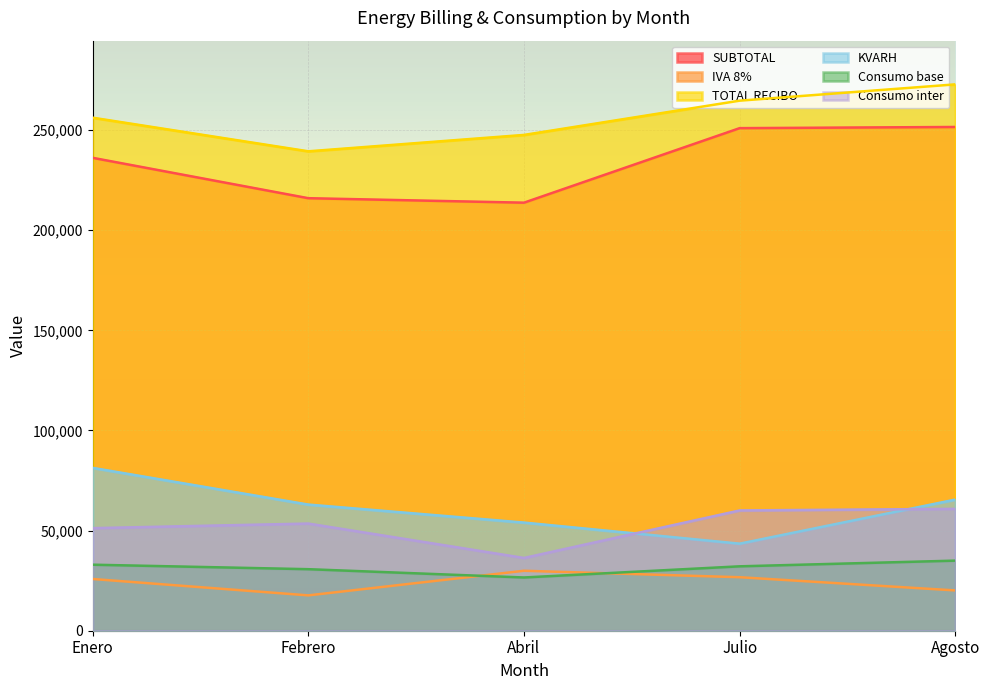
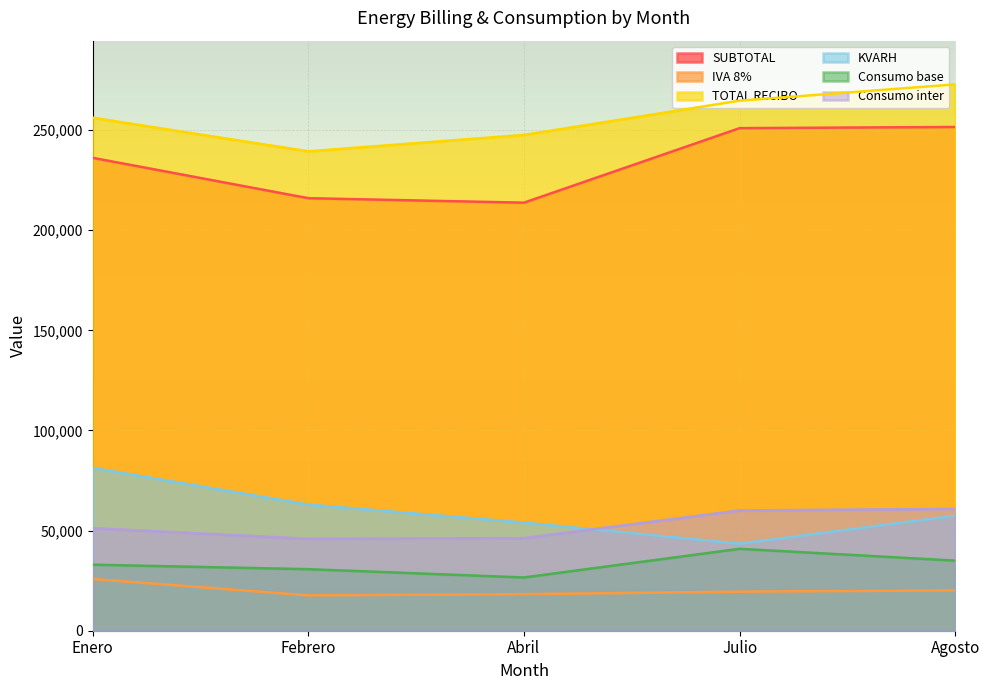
  {
    "SUBTOTAL": {
      "Enero": "236,000",
      "Febrero": "216,000",
      "Abril": "214,000",
      "Julio": "251,000",
      "Agosto": "252,000"
    },
    "IVA 8%": {
      "Enero": "26,000",
      "Febrero": "18,000",
-     "Abril": "30,000",
-     "Julio": "27,000",
+     "Abril": "18,000",
+     "Julio": "20,000",
      "Agosto": "20,000"
    },
    "TOTAL RECIBO": {
      "Enero": "256,000",
      "Febrero": "239,000",
      "Abril": "248,000",
      "Agosto": "273,000"
    },
    "KVARH": {
      "Enero": "81,000",
      "Febrero": "63,000",
      "Abril": "54,000",
      "Julio": "43,000",
-     "Agosto": "65,000"
+     "Agosto": "57,000"
    },
    "Consumo base": {
      "Enero": "33,000",
      "Febrero": "31,000",
      "Abril": "27,000",
-     "Julio": "32,000",
+     "Julio": "41,000",
      "Agosto": "35,000"
    },
    "Consumo inter": {
      "Enero": "51,000",
-     "Febrero": "54,000",
-     "Abril": "36,000",
+     "Febrero": "46,000",
+     "Abril": "46,000",
      "Julio": "60,000",
      "Agosto": "61,000"
    }
  }
